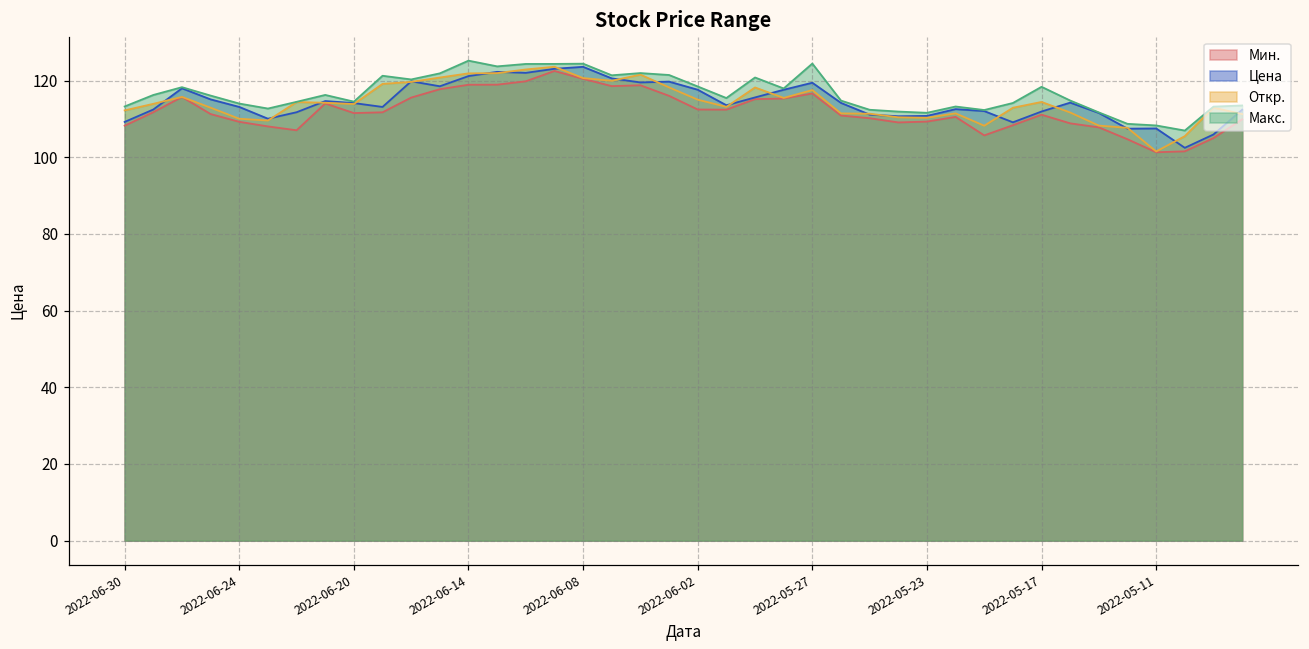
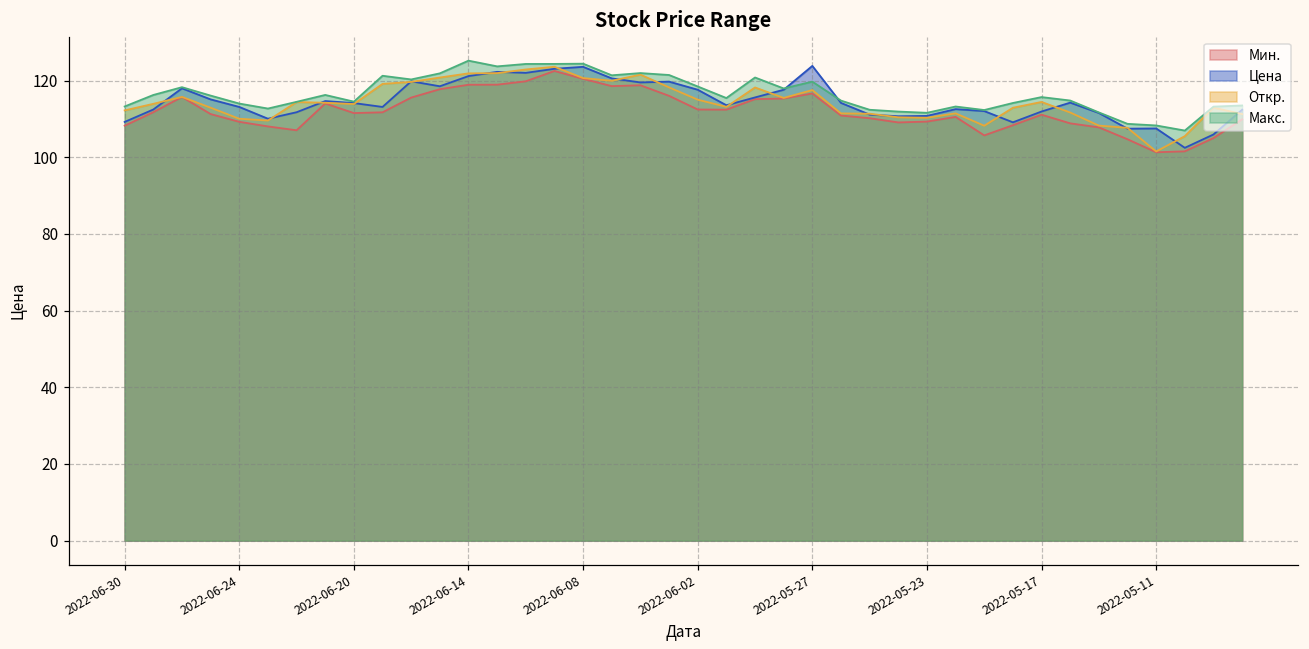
  {
    "Цена": {
      "2022-06-30": 109,
      "2022-06-24": 113,
      "2022-06-08": 124,
      "2022-06-02": 118,
-     "2022-05-27": 119,
+     "2022-05-27": 124,
      "2022-05-17": 112,
      "2022-05-11": 108
    },
    "Макс.": {
      "2022-06-30": 113,
      "2022-06-24": 114,
      "2022-06-14": 125,
      "2022-06-08": 124,
      "2022-06-02": 118,
-     "2022-05-27": 124,
+     "2022-05-27": 120,
      "2022-05-23": 112,
-     "2022-05-17": 118,
+     "2022-05-17": 116,
      "2022-05-11": 108
    }
  }
